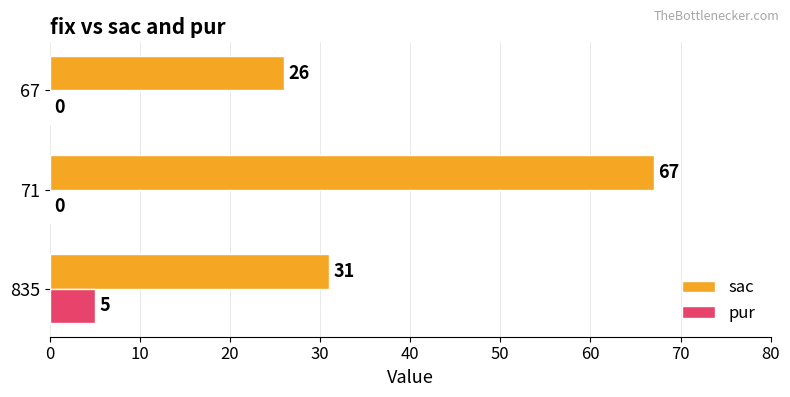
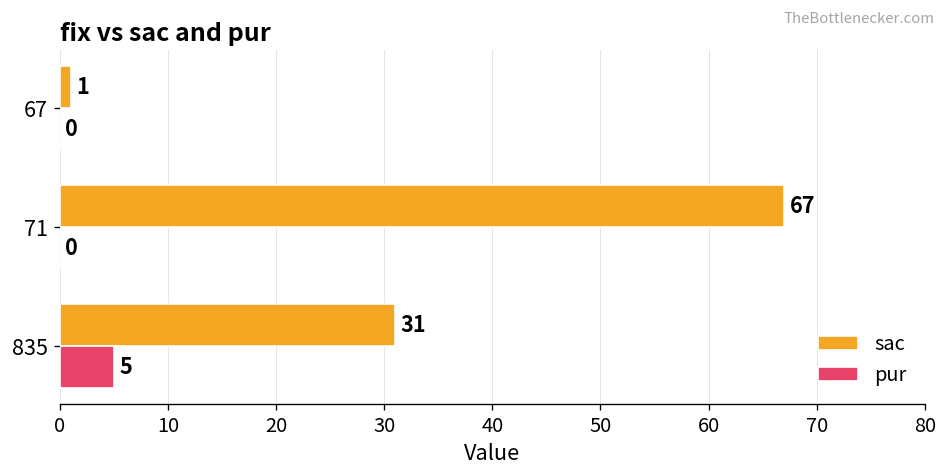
  {
    "sac": {
-     "67": 26,
+     "67": 1,
      "71": 67,
      "835": 31
    },
    "pur": {
      "67": 0,
      "71": 0,
      "835": 5
    }
  }
